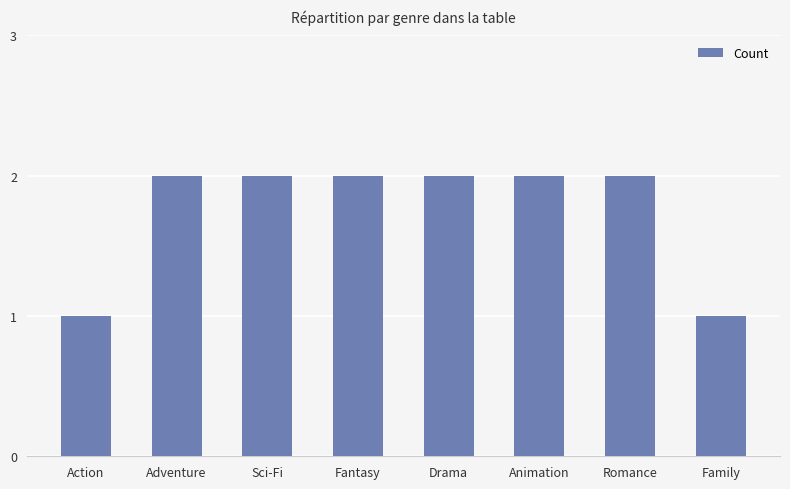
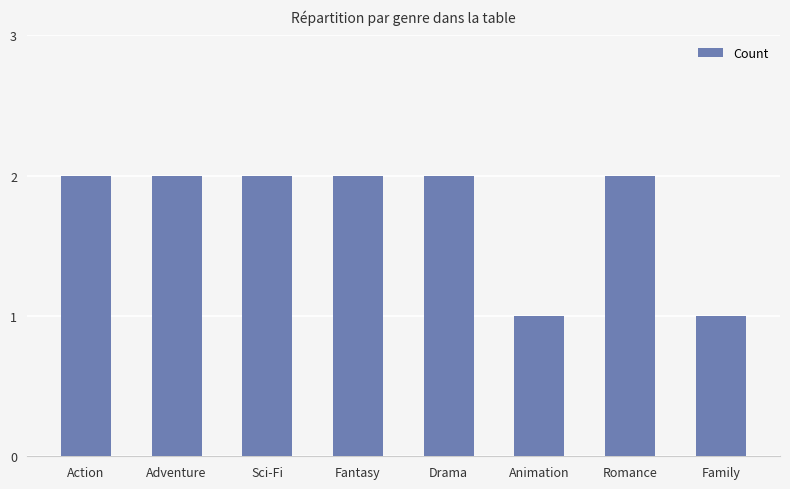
  {
-   "Action": 1,
+   "Action": 2,
    "Adventure": 2,
    "Sci-Fi": 2,
    "Fantasy": 2,
    "Drama": 2,
-   "Animation": 2,
+   "Animation": 1,
    "Romance": 2,
    "Family": 1
  }
